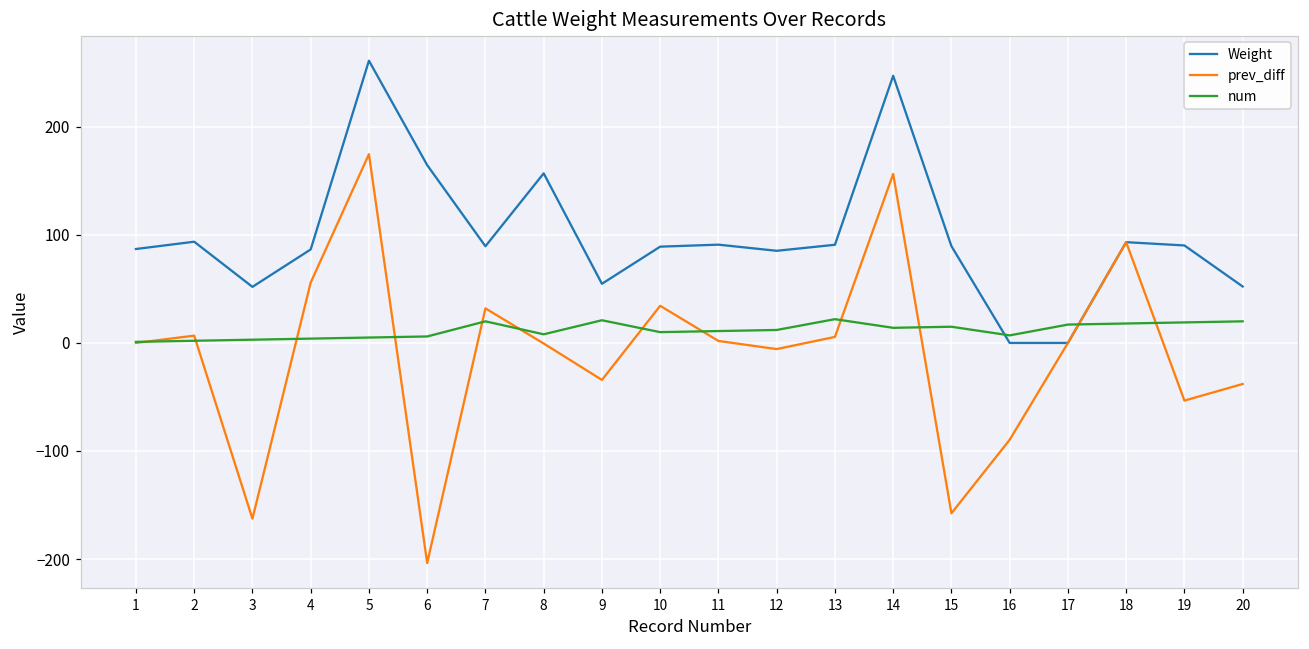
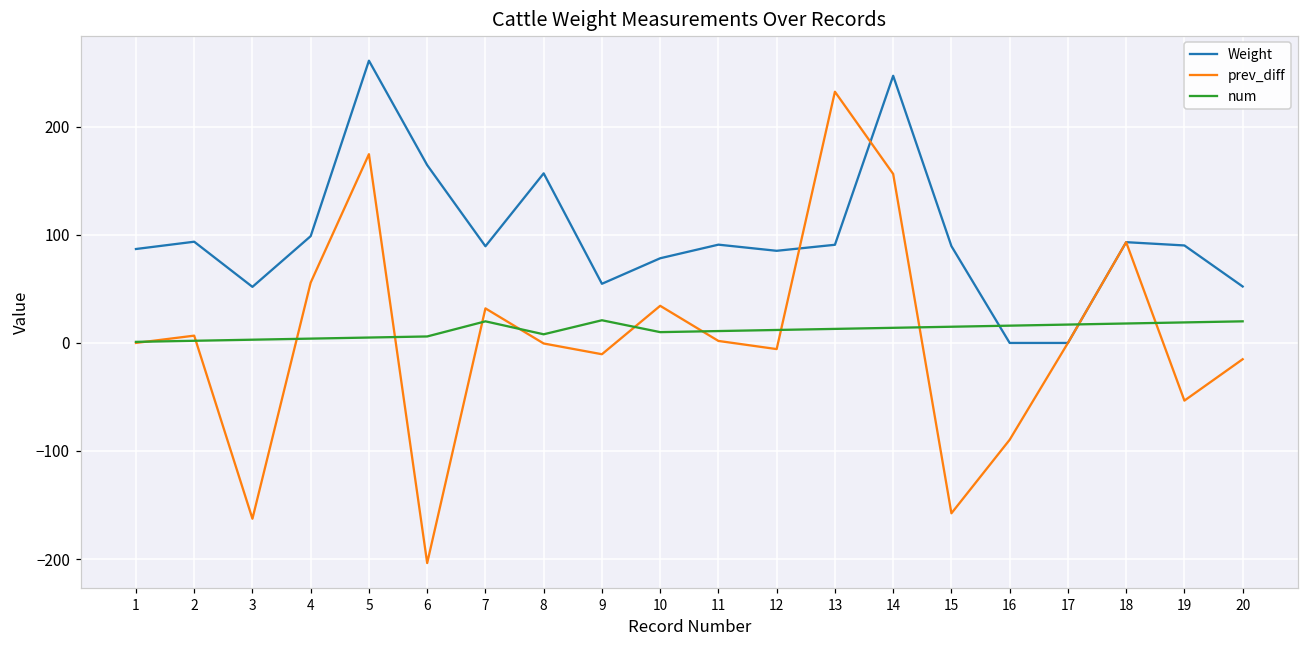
  {
    "Weight": {
      "1": 90,
      "2": 90,
      "3": 50,
-     "4": 90,
+     "4": 100,
      "5": 260,
      "6": 160,
      "7": 90,
      "8": 160,
      "9": 50,
-     "10": 90,
+     "10": 80,
      "11": 90,
      "12": 90,
      "13": 90,
      "14": 250,
      "15": 90,
      "16": 0,
      "19": 90,
      "20": 50
    },
    "prev_diff": {
      "2": 10,
      "3": -160,
      "4": 60,
      "5": 170,
      "6": -200,
      "7": 30,
      "8": 0,
-     "9": -30,
+     "9": -10,
      "10": 30,
      "11": 0,
      "12": -10,
-     "13": 10,
+     "13": 230,
      "14": 160,
      "15": -160,
      "16": -90,
      "19": -50,
-     "20": -40
+     "20": -20
    },
    "num": {
      "2": 0,
      "3": 0,
      "4": 0,
      "5": 10,
      "6": 10,
      "7": 20,
      "8": 10,
      "9": 20,
      "10": 10,
      "11": 10,
      "12": 10,
-     "13": 20,
+     "13": 10,
      "14": 10,
      "15": 20,
-     "16": 10,
+     "16": 20,
      "17": 20,
      "18": 20,
      "19": 20,
      "20": 20
    }
  }
